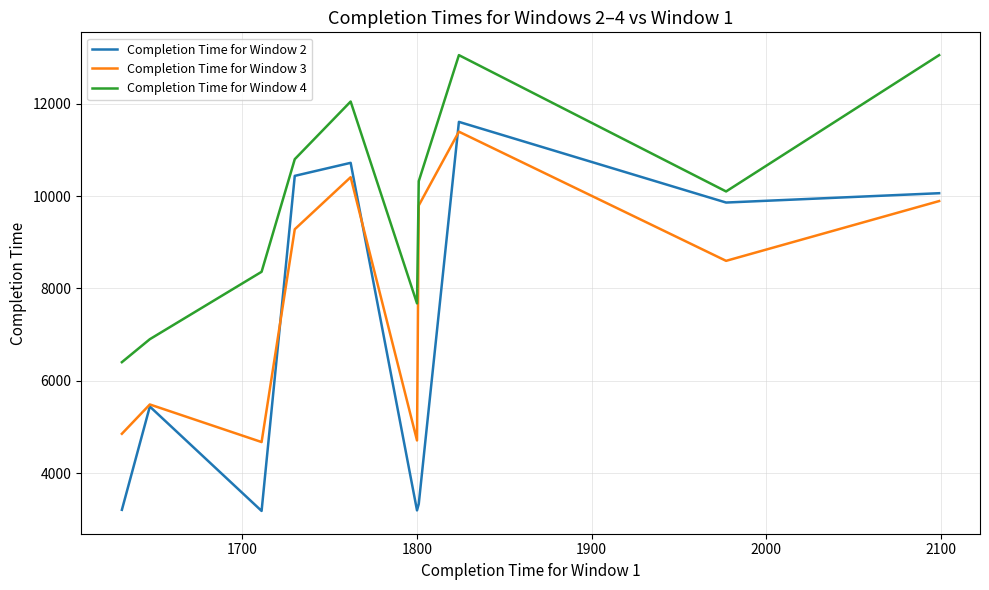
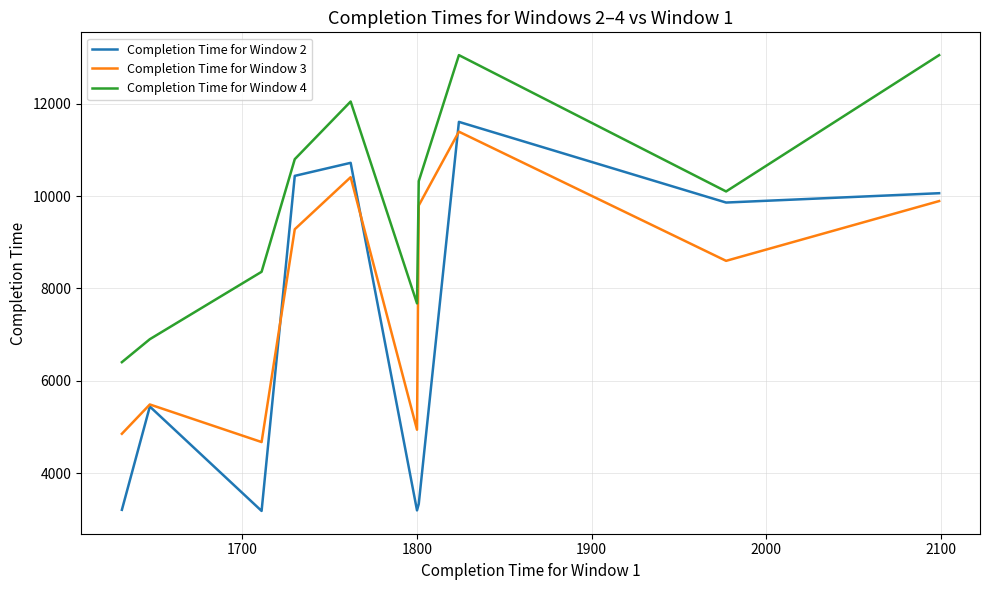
  {
    "Completion Time for Window 2": {
      "1800": 3200
    },
    "Completion Time for Window 3": {
-     "1800": 4700
+     "1800": 4900
    },
    "Completion Time for Window 4": {
      "1800": 7700
    }
  }
